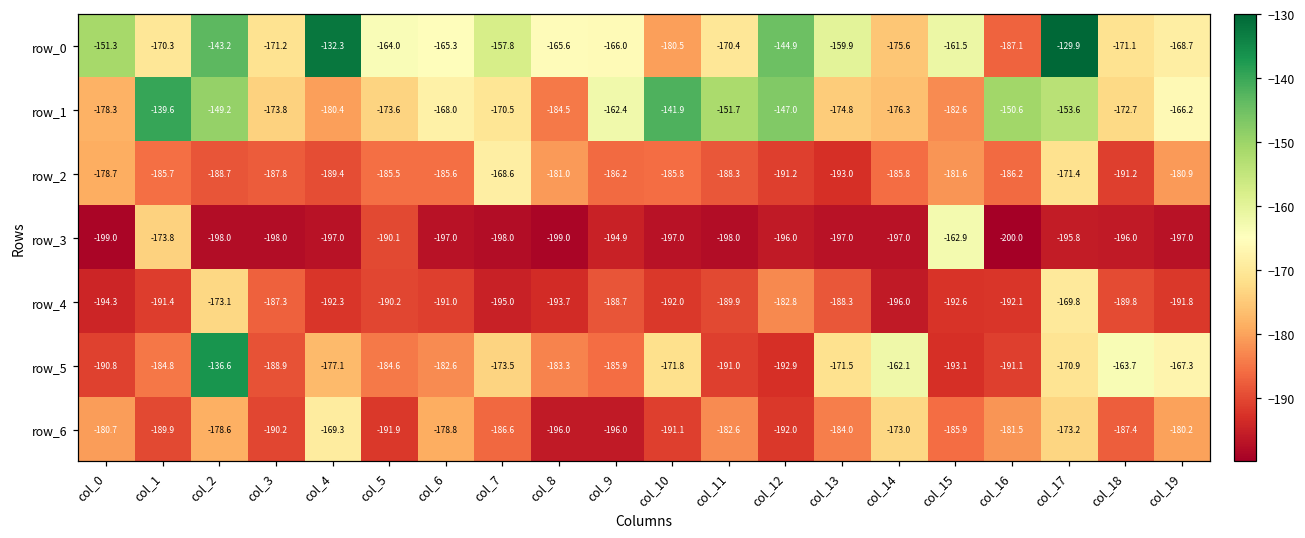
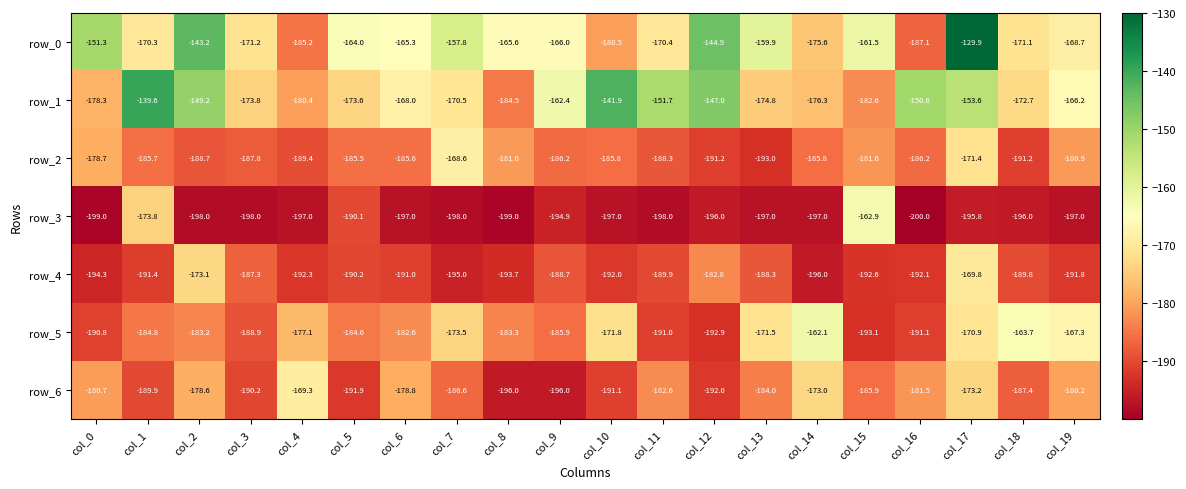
  {
    "row_0": {
      "col_0": -151.3,
      "col_1": -170.3,
      "col_2": -143.2,
      "col_3": -171.2,
-     "col_4": -132.3,
+     "col_4": -185.2,
      "col_5": -164.0,
      "col_6": -165.3,
      "col_7": -157.8,
      "col_8": -165.6,
      "col_9": -166.0,
      "col_10": -180.5,
      "col_11": -170.4,
      "col_12": -144.9,
      "col_13": -159.9,
      "col_14": -175.6,
      "col_15": -161.5,
      "col_16": -187.1,
      "col_17": -129.9,
      "col_18": -171.1,
      "col_19": -168.7
    },
    "row_1": {
      "col_0": -178.3,
      "col_1": -139.6,
      "col_2": -149.2,
      "col_3": -173.8,
      "col_4": -180.4,
      "col_5": -173.6,
      "col_6": -168.0,
      "col_7": -170.5,
      "col_8": -184.5,
      "col_9": -162.4,
      "col_10": -141.9,
      "col_11": -151.7,
      "col_12": -147.0,
      "col_13": -174.8,
      "col_14": -176.3,
      "col_15": -182.6,
      "col_16": -150.6,
      "col_17": -153.6,
      "col_18": -172.7,
      "col_19": -166.2
    },
    "row_2": {
      "col_0": -178.7,
      "col_1": -185.7,
      "col_2": -188.7,
      "col_3": -187.8,
      "col_4": -189.4,
      "col_5": -185.5,
      "col_6": -185.6,
      "col_7": -168.6,
      "col_8": -181.0,
      "col_9": -186.2,
      "col_10": -185.8,
      "col_11": -188.3,
      "col_12": -191.2,
      "col_13": -193.0,
      "col_14": -185.8,
      "col_15": -181.6,
      "col_16": -186.2,
      "col_17": -171.4,
      "col_18": -191.2,
      "col_19": -180.9
    },
    "row_3": {
      "col_0": -199.0,
      "col_1": -173.8,
      "col_2": -198.0,
      "col_3": -198.0,
      "col_4": -197.0,
      "col_5": -190.1,
      "col_6": -197.0,
      "col_7": -198.0,
      "col_8": -199.0,
      "col_9": -194.9,
      "col_10": -197.0,
      "col_11": -198.0,
      "col_12": -196.0,
      "col_13": -197.0,
      "col_14": -197.0,
      "col_15": -162.9,
      "col_16": -200.0,
      "col_17": -195.8,
      "col_18": -196.0,
      "col_19": -197.0
    },
    "row_4": {
      "col_0": -194.3,
      "col_1": -191.4,
      "col_2": -173.1,
      "col_3": -187.3,
      "col_4": -192.3,
      "col_5": -190.2,
      "col_6": -191.0,
      "col_7": -195.0,
      "col_8": -193.7,
      "col_9": -188.7,
      "col_10": -192.0,
      "col_11": -189.9,
      "col_12": -182.8,
      "col_13": -188.3,
      "col_14": -196.0,
      "col_15": -192.6,
      "col_16": -192.1,
      "col_17": -169.8,
      "col_18": -189.8,
      "col_19": -191.8
    },
    "row_5": {
      "col_0": -190.8,
      "col_1": -184.8,
-     "col_2": -136.6,
+     "col_2": -183.2,
      "col_3": -188.9,
      "col_4": -177.1,
      "col_5": -184.6,
      "col_6": -182.6,
      "col_7": -173.5,
      "col_8": -183.3,
      "col_9": -185.9,
      "col_10": -171.8,
      "col_11": -191.0,
      "col_12": -192.9,
      "col_13": -171.5,
      "col_14": -162.1,
      "col_15": -193.1,
      "col_16": -191.1,
      "col_17": -170.9,
      "col_18": -163.7,
      "col_19": -167.3
    },
    "row_6": {
      "col_0": -180.7,
      "col_1": -189.9,
      "col_2": -178.6,
      "col_3": -190.2,
      "col_4": -169.3,
      "col_5": -191.9,
      "col_6": -178.8,
      "col_7": -186.6,
      "col_8": -196.0,
      "col_9": -196.0,
      "col_10": -191.1,
      "col_11": -182.6,
      "col_12": -192.0,
      "col_13": -184.0,
      "col_14": -173.0,
      "col_15": -185.9,
      "col_16": -181.5,
      "col_17": -173.2,
      "col_18": -187.4,
      "col_19": -180.2
    }
  }
